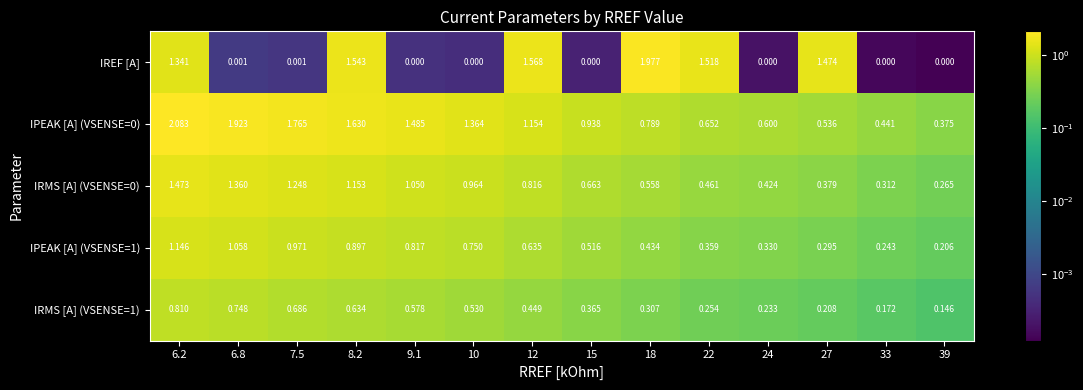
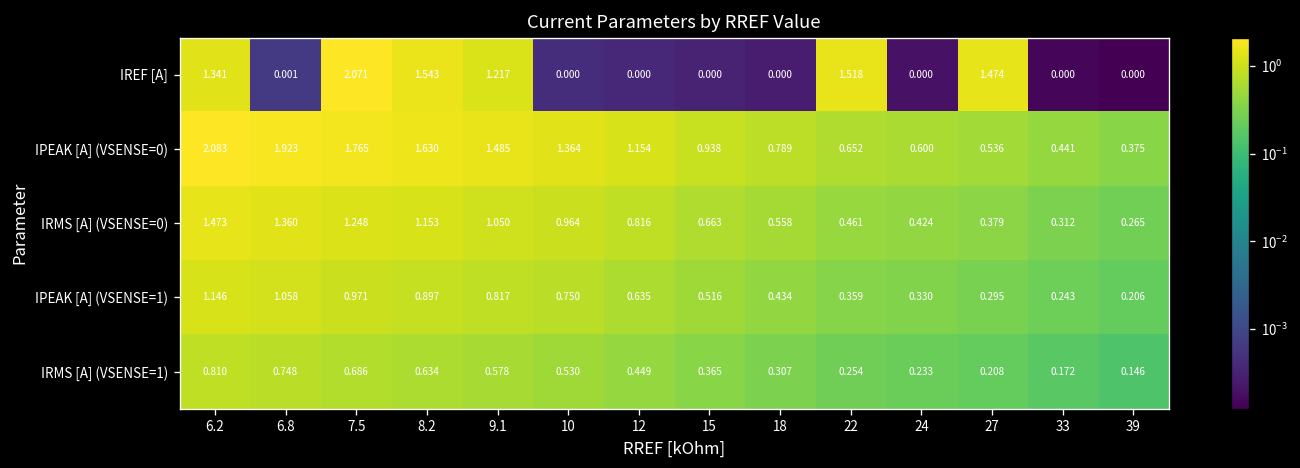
  {
    "IREF [A]": {
      "6.2": 1.341,
      "6.8": 0.001,
-     "7.5": 0.001,
+     "7.5": 2.071,
      "8.2": 1.543,
-     "9.1": 0.000,
+     "9.1": 1.217,
      "10": 0.000,
-     "12": 1.568,
+     "12": 0.000,
      "15": 0.000,
-     "18": 1.977,
+     "18": 0.000,
      "22": 1.518,
      "24": 0.000,
      "27": 1.474,
      "33": 0.000,
      "39": 0.000
    },
    "IPEAK [A] (VSENSE=0)": {
      "6.2": 2.083,
      "6.8": 1.923,
      "7.5": 1.765,
      "8.2": 1.630,
      "9.1": 1.485,
      "10": 1.364,
      "12": 1.154,
      "15": 0.938,
      "18": 0.789,
      "22": 0.652,
      "24": 0.600,
      "27": 0.536,
      "33": 0.441,
      "39": 0.375
    },
    "IRMS [A] (VSENSE=0)": {
      "6.2": 1.473,
      "6.8": 1.360,
      "7.5": 1.248,
      "8.2": 1.153,
      "9.1": 1.050,
      "10": 0.964,
      "12": 0.816,
      "15": 0.663,
      "18": 0.558,
      "22": 0.461,
      "24": 0.424,
      "27": 0.379,
      "33": 0.312,
      "39": 0.265
    },
    "IPEAK [A] (VSENSE=1)": {
      "6.2": 1.146,
      "6.8": 1.058,
      "7.5": 0.971,
      "8.2": 0.897,
      "9.1": 0.817,
      "10": 0.750,
      "12": 0.635,
      "15": 0.516,
      "18": 0.434,
      "22": 0.359,
      "24": 0.330,
      "27": 0.295,
      "33": 0.243,
      "39": 0.206
    },
    "IRMS [A] (VSENSE=1)": {
      "6.2": 0.810,
      "6.8": 0.748,
      "7.5": 0.686,
      "8.2": 0.634,
      "9.1": 0.578,
      "10": 0.530,
      "12": 0.449,
      "15": 0.365,
      "18": 0.307,
      "22": 0.254,
      "24": 0.233,
      "27": 0.208,
      "33": 0.172,
      "39": 0.146
    }
  }
